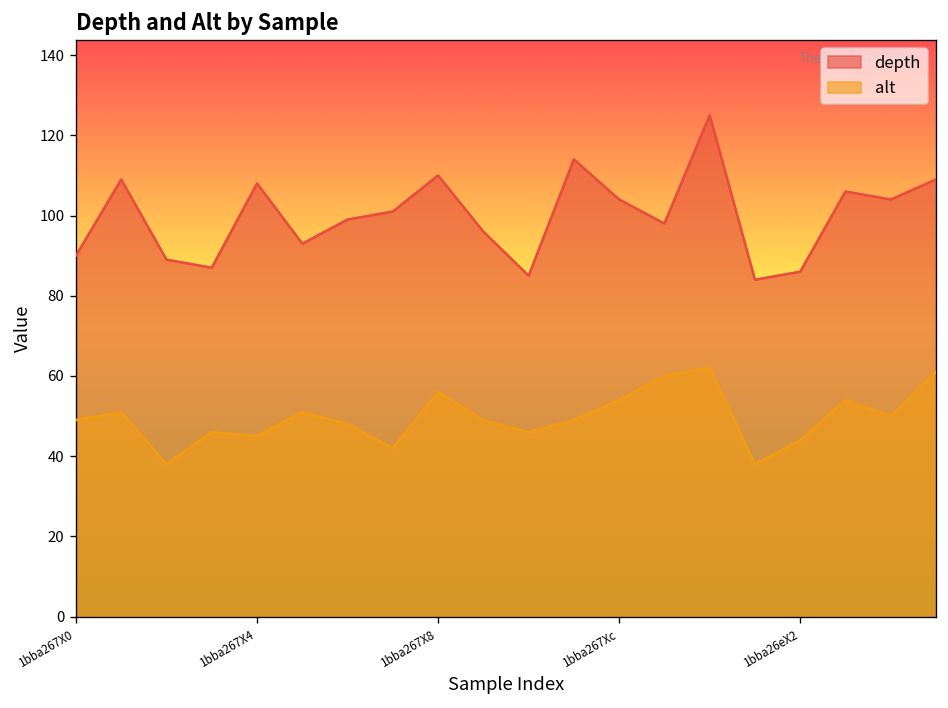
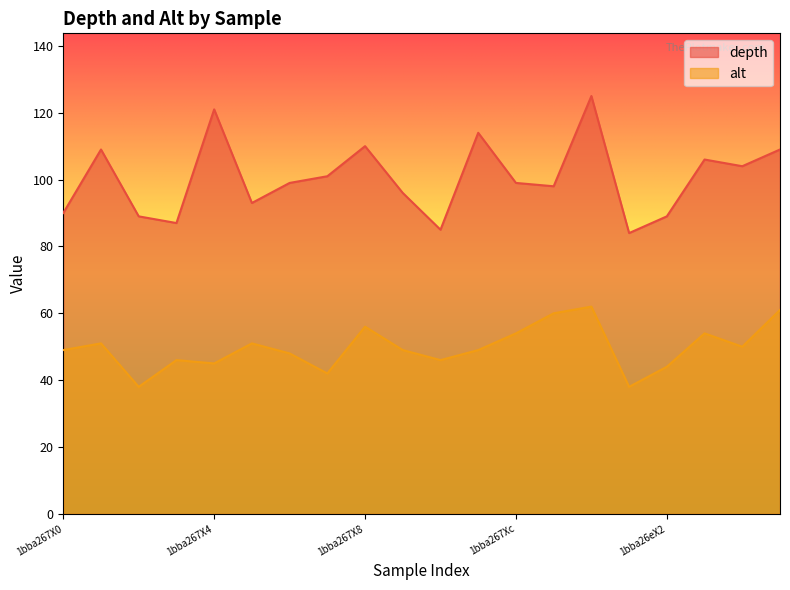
  {
    "depth": {
      "1bba267X0": 90,
-     "1bba267X4": 108,
+     "1bba267X4": 121,
      "1bba267X8": 110,
-     "1bba267Xc": 104,
-     "1bba26eX2": 86
+     "1bba267Xc": 99,
+     "1bba26eX2": 89
    },
    "alt": {
      "1bba267X0": 49,
      "1bba267X4": 45,
      "1bba267X8": 56,
      "1bba267Xc": 54,
      "1bba26eX2": 44
    }
  }
